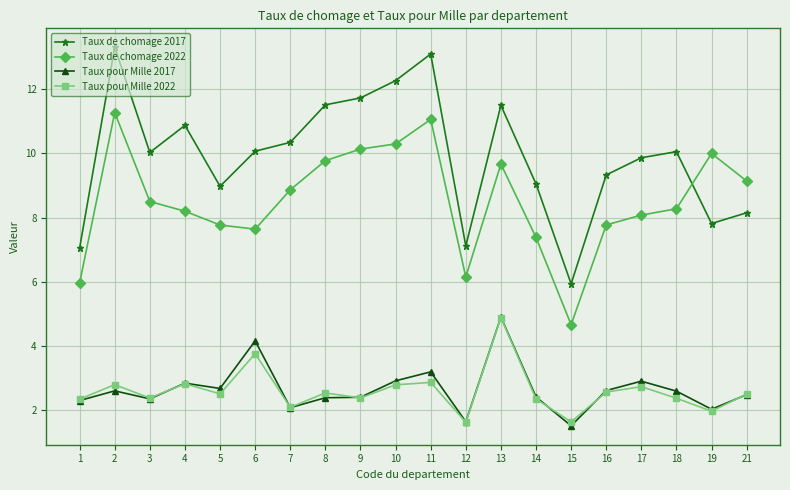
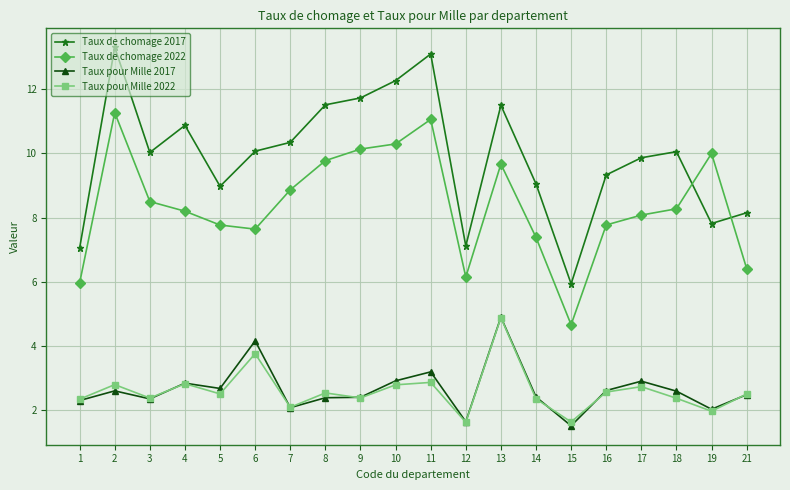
  {
    "Taux de chomage 2022": {
      "1": 6.0,
      "2": 11.3,
      "3": 8.5,
      "4": 8.2,
      "5": 7.8,
      "6": 7.6,
      "7": 8.9,
      "8": 9.8,
      "9": 10.1,
      "10": 10.3,
      "11": 11.1,
      "12": 6.1,
      "13": 9.7,
      "14": 7.4,
      "15": 4.7,
      "16": 7.8,
      "17": 8.1,
      "18": 8.3,
      "19": 10.0,
-     "21": 9.1
+     "21": 6.4
    },
    "Taux pour Mille 2022": {
      "2": 2.8,
      "5": 2.5,
      "6": 3.8,
      "8": 2.5,
      "10": 2.8,
      "11": 2.9,
      "15": 1.6,
      "17": 2.7,
      "18": 2.4
    }
  }
